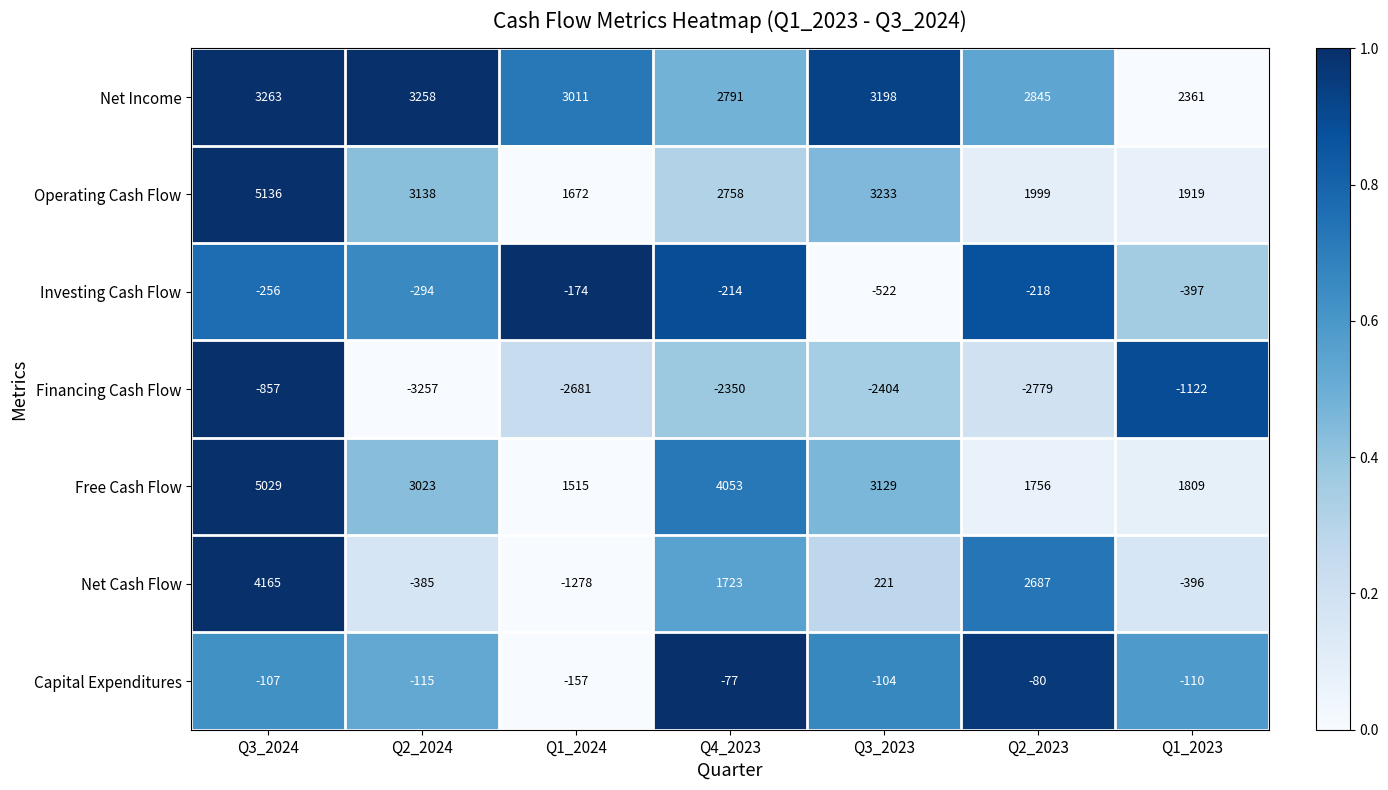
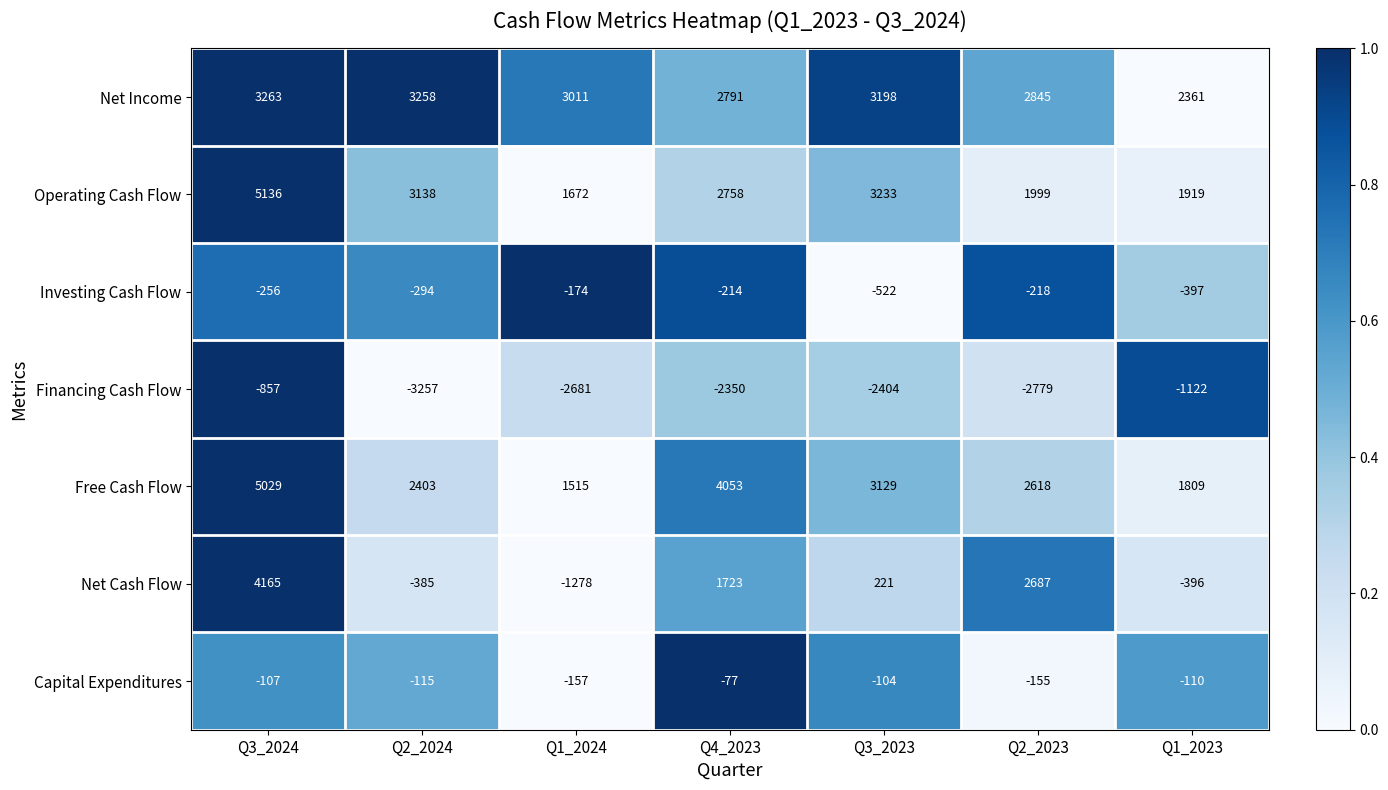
  {
    "Net Income": {
      "Q3_2024": 3263,
      "Q2_2024": 3258,
      "Q1_2024": 3011,
      "Q4_2023": 2791,
      "Q3_2023": 3198,
      "Q2_2023": 2845,
      "Q1_2023": 2361
    },
    "Operating Cash Flow": {
      "Q3_2024": 5136,
      "Q2_2024": 3138,
      "Q1_2024": 1672,
      "Q4_2023": 2758,
      "Q3_2023": 3233,
      "Q2_2023": 1999,
      "Q1_2023": 1919
    },
    "Investing Cash Flow": {
      "Q3_2024": -256,
      "Q2_2024": -294,
      "Q1_2024": -174,
      "Q4_2023": -214,
      "Q3_2023": -522,
      "Q2_2023": -218,
      "Q1_2023": -397
    },
    "Financing Cash Flow": {
      "Q3_2024": -857,
      "Q2_2024": -3257,
      "Q1_2024": -2681,
      "Q4_2023": -2350,
      "Q3_2023": -2404,
      "Q2_2023": -2779,
      "Q1_2023": -1122
    },
    "Free Cash Flow": {
      "Q3_2024": 5029,
-     "Q2_2024": 3023,
+     "Q2_2024": 2403,
      "Q1_2024": 1515,
      "Q4_2023": 4053,
      "Q3_2023": 3129,
-     "Q2_2023": 1756,
+     "Q2_2023": 2618,
      "Q1_2023": 1809
    },
    "Net Cash Flow": {
      "Q3_2024": 4165,
      "Q2_2024": -385,
      "Q1_2024": -1278,
      "Q4_2023": 1723,
      "Q3_2023": 221,
      "Q2_2023": 2687,
      "Q1_2023": -396
    },
    "Capital Expenditures": {
      "Q3_2024": -107,
      "Q2_2024": -115,
      "Q1_2024": -157,
      "Q4_2023": -77,
      "Q3_2023": -104,
-     "Q2_2023": -80,
+     "Q2_2023": -155,
      "Q1_2023": -110
    }
  }
